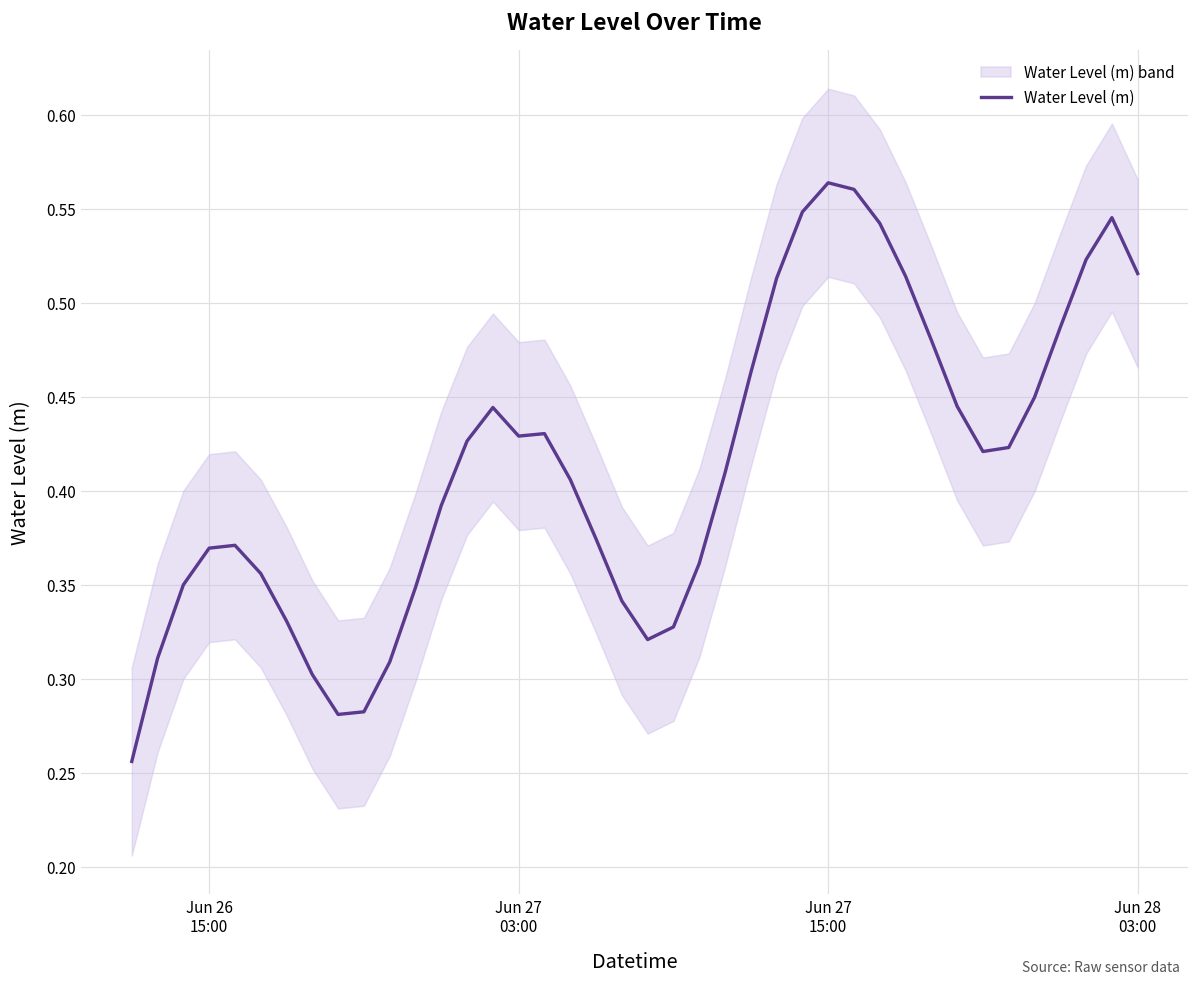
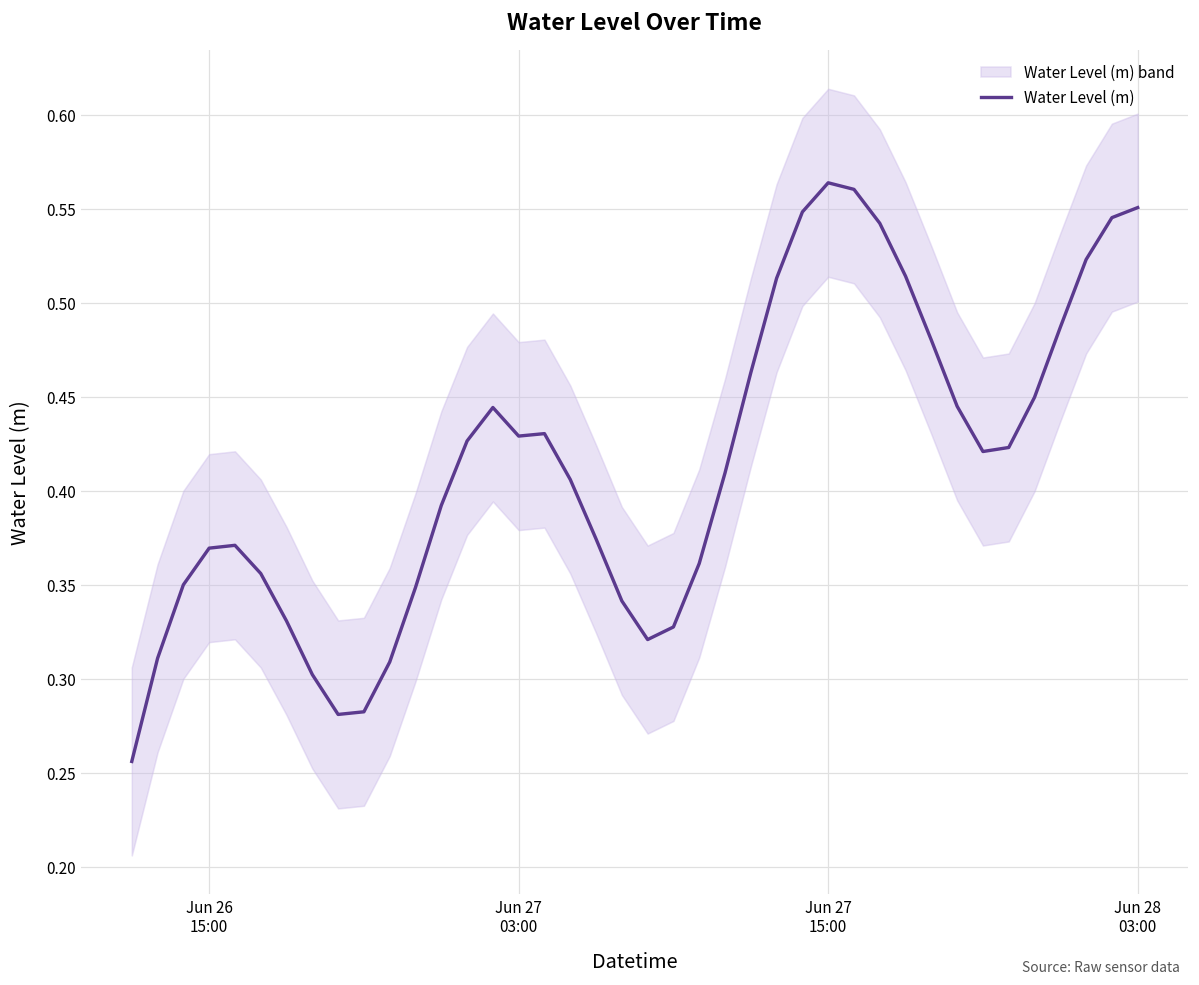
  {
    "Water Level (m)": {
      "Jun 26 15:00": 0.370,
      "Jun 27 03:00": 0.429,
      "Jun 27 15:00": 0.564,
-     "Jun 28 03:00": 0.516
+     "Jun 28 03:00": 0.551
    }
  }
